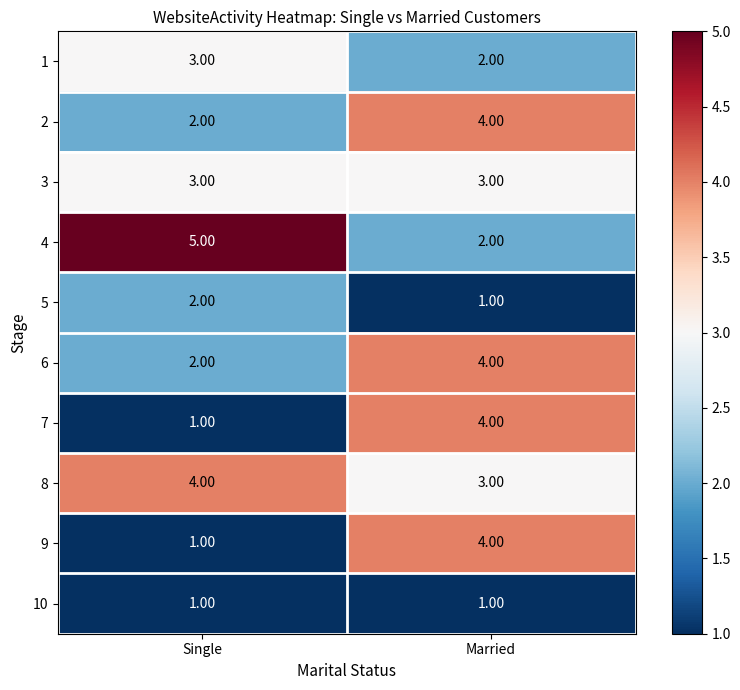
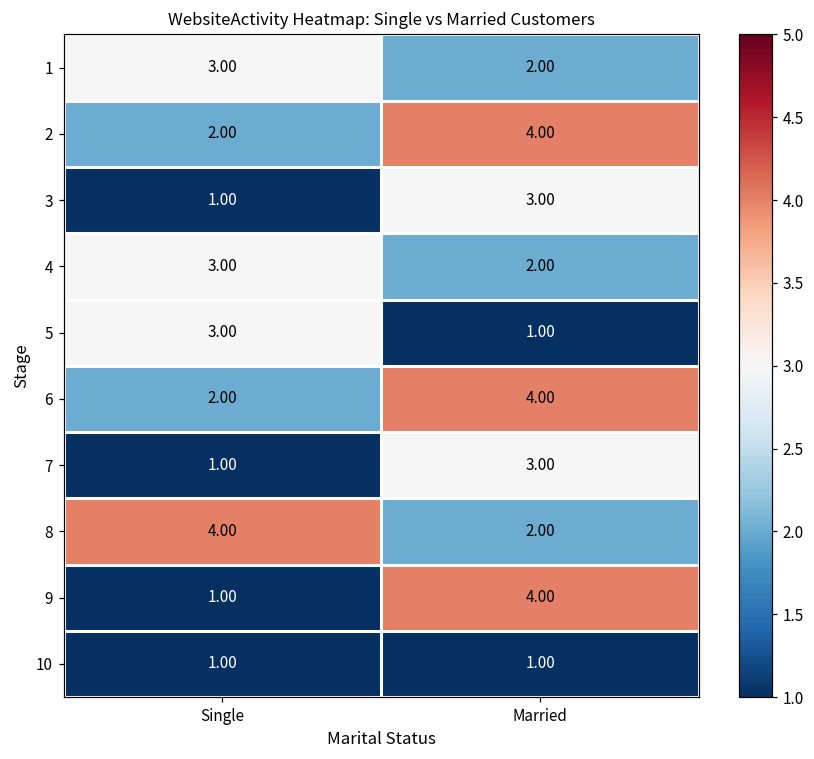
  {
    "1": {
      "Single": 3.00,
      "Married": 2.00
    },
    "2": {
      "Single": 2.00,
      "Married": 4.00
    },
    "3": {
-     "Single": 3.00,
+     "Single": 1.00,
      "Married": 3.00
    },
    "4": {
-     "Single": 5.00,
+     "Single": 3.00,
      "Married": 2.00
    },
    "5": {
-     "Single": 2.00,
+     "Single": 3.00,
      "Married": 1.00
    },
    "6": {
      "Single": 2.00,
      "Married": 4.00
    },
    "7": {
      "Single": 1.00,
-     "Married": 4.00
+     "Married": 3.00
    },
    "8": {
      "Single": 4.00,
-     "Married": 3.00
+     "Married": 2.00
    },
    "9": {
      "Single": 1.00,
      "Married": 4.00
    },
    "10": {
      "Single": 1.00,
      "Married": 1.00
    }
  }
